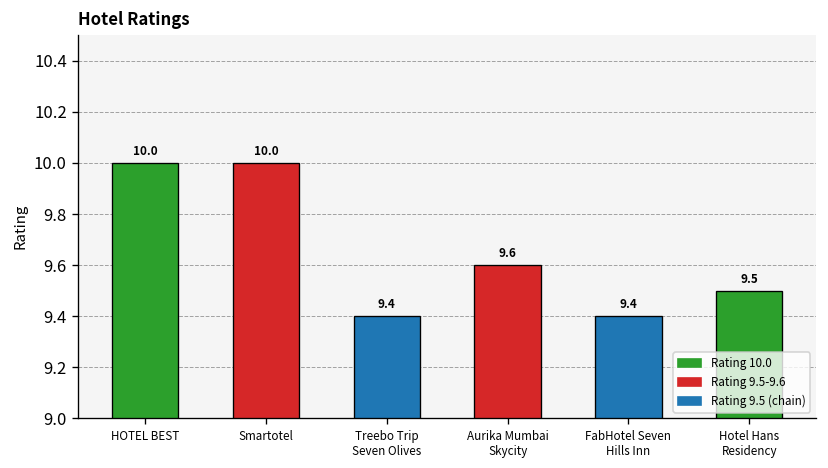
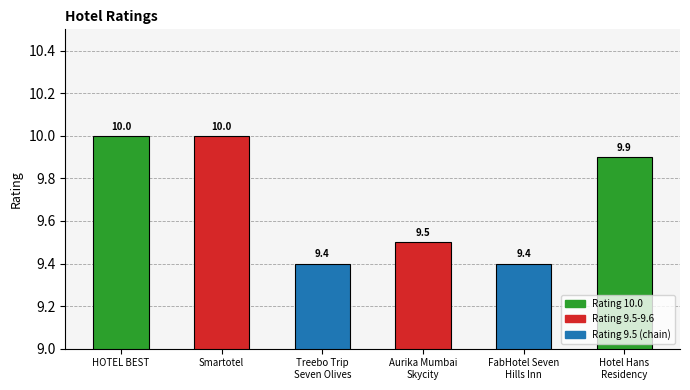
  {
    "HOTEL BEST": 10.0,
    "Smartotel": 10.0,
    "Treebo Trip Seven Olives": 9.4,
-   "Aurika Mumbai Skycity": 9.6,
+   "Aurika Mumbai Skycity": 9.5,
    "FabHotel Seven Hills Inn": 9.4,
-   "Hotel Hans Residency": 9.5
+   "Hotel Hans Residency": 9.9
  }
